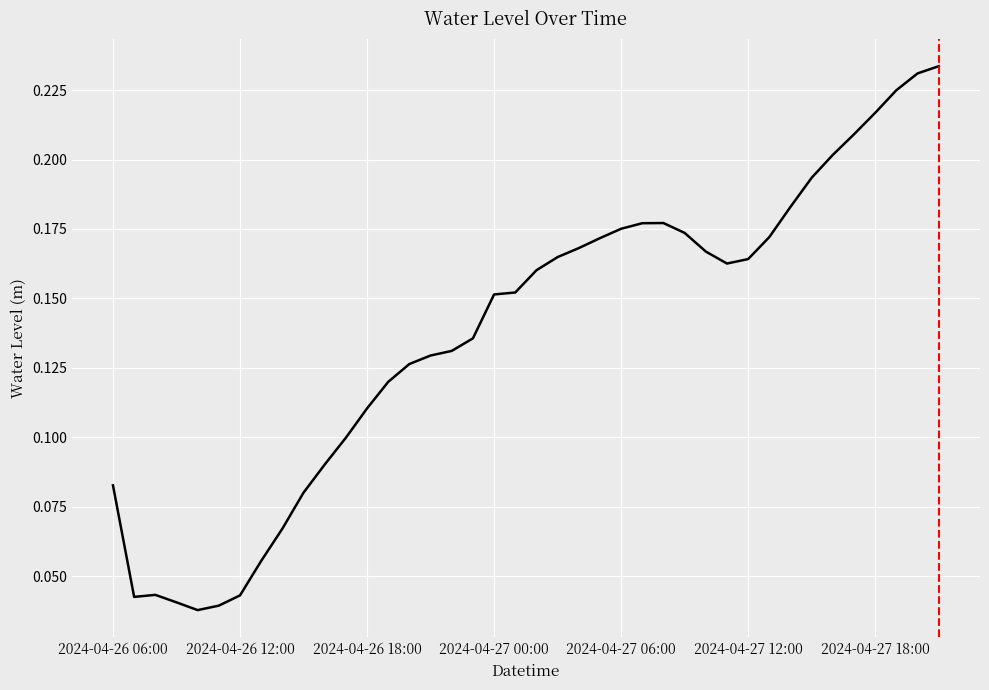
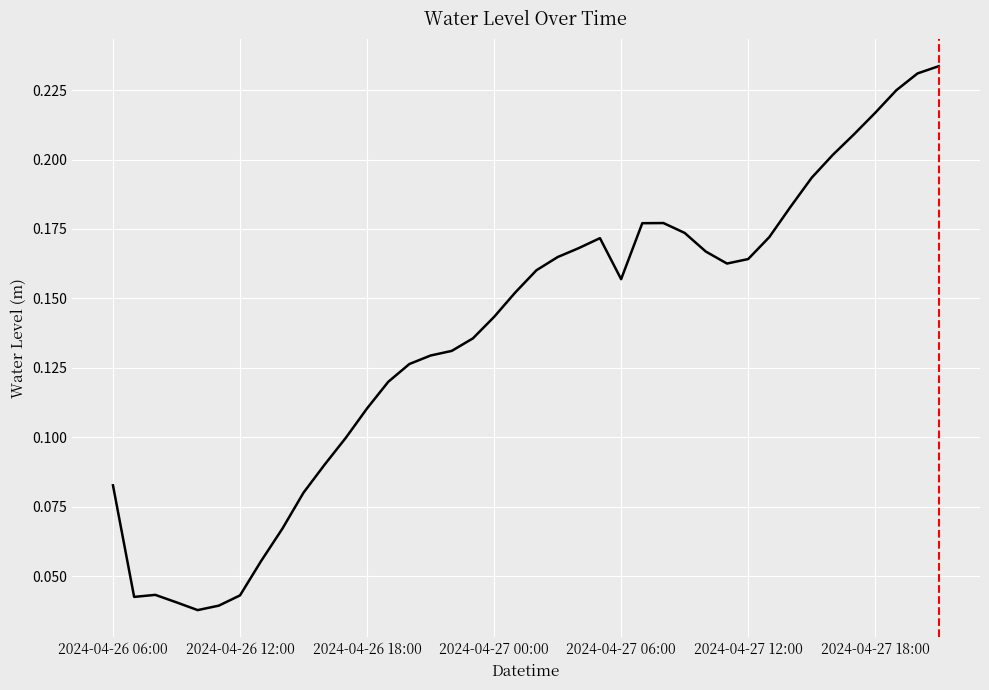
  {
    "2024-04-26 06:00": 0.083,
    "2024-04-26 12:00": 0.043,
    "2024-04-26 18:00": 0.110,
-   "2024-04-27 00:00": 0.151,
-   "2024-04-27 06:00": 0.175,
+   "2024-04-27 00:00": 0.143,
+   "2024-04-27 06:00": 0.157,
    "2024-04-27 12:00": 0.164,
    "2024-04-27 18:00": 0.217
  }
